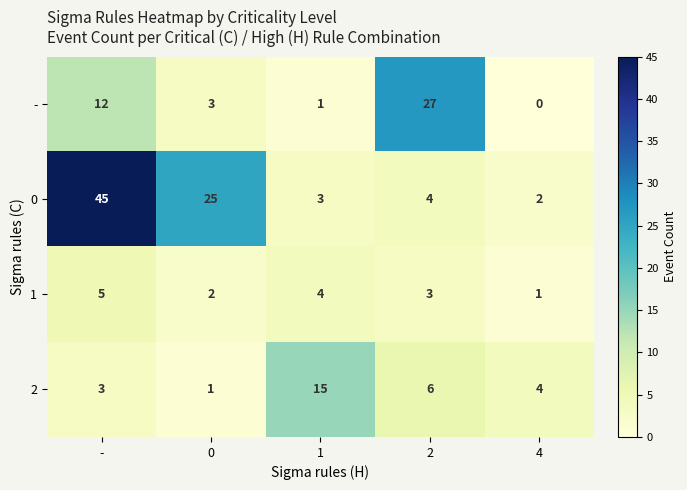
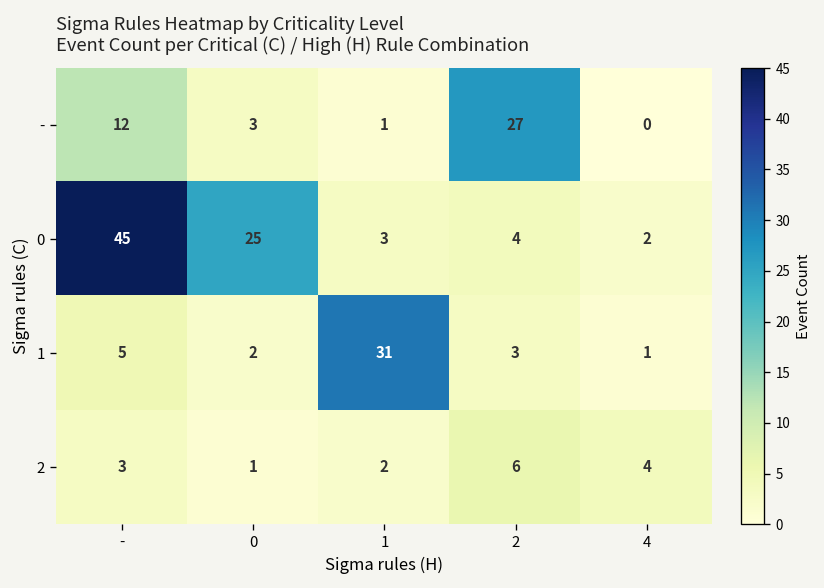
  {
    "-": {
      "-": 12,
      "0": 3,
      "1": 1,
      "2": 27,
      "4": 0
    },
    "0": {
      "-": 45,
      "0": 25,
      "1": 3,
      "2": 4,
      "4": 2
    },
    "1": {
      "-": 5,
      "0": 2,
-     "1": 4,
+     "1": 31,
      "2": 3,
      "4": 1
    },
    "2": {
      "-": 3,
      "0": 1,
-     "1": 15,
+     "1": 2,
      "2": 6,
      "4": 4
    }
  }
